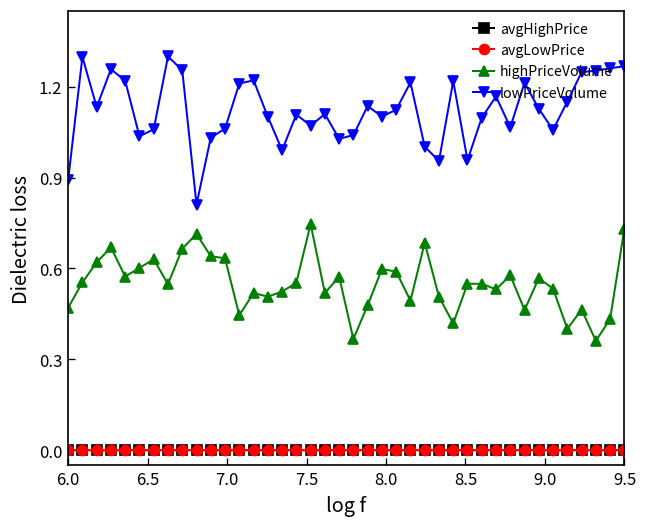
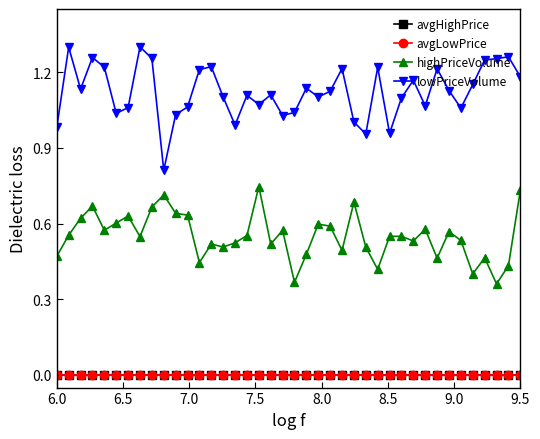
  {
    "avgLowPrice": {
      "6.0": 0.00,
      "9.5": 0.00
    },
    "highPriceVolume": {
      "6.0": 0.47,
      "9.5": 0.73
    },
    "lowPriceVolume": {
-     "6.0": 0.89,
-     "9.5": 1.27
+     "6.0": 0.98,
+     "9.5": 1.18
    }
  }
